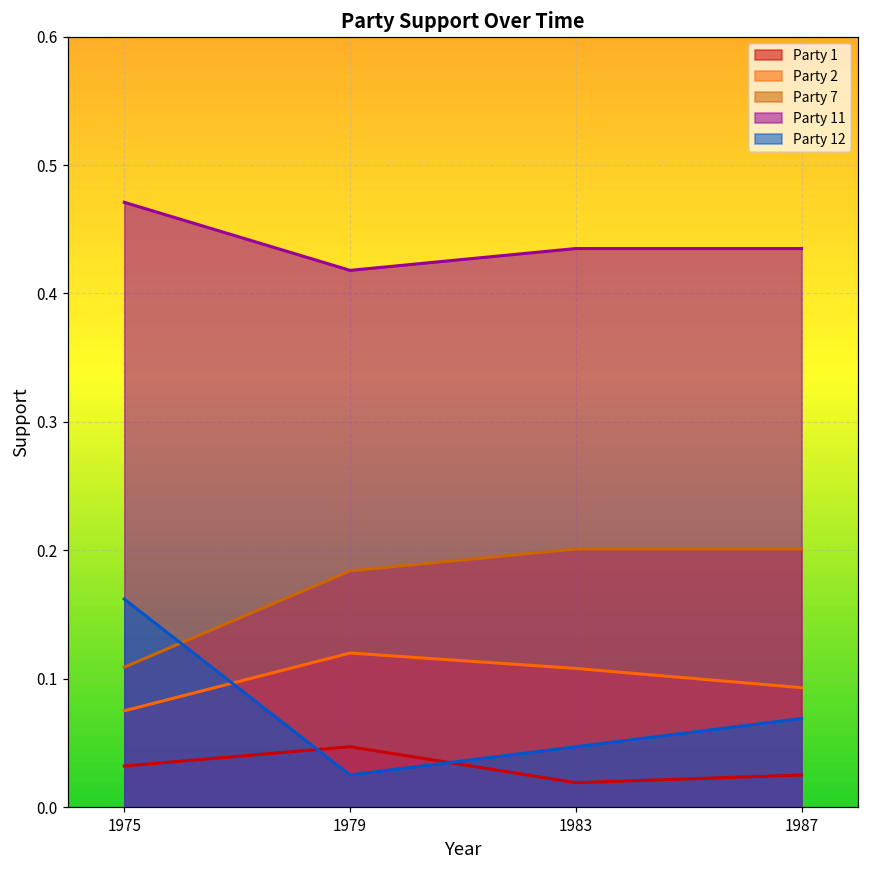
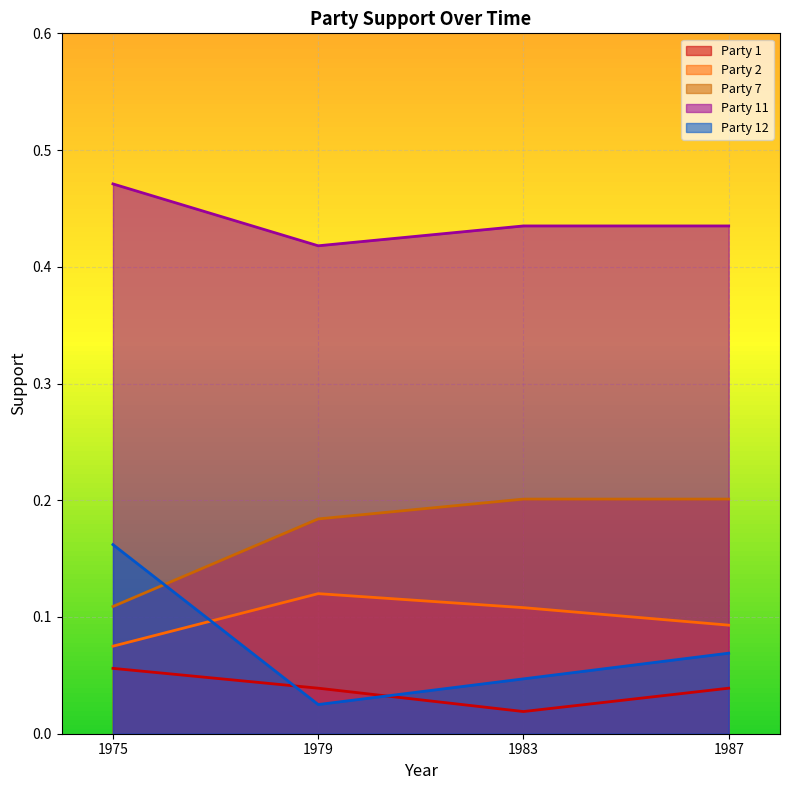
  {
    "Party 1": {
-     "1975": 0.032,
-     "1979": 0.047,
+     "1975": 0.056,
+     "1979": 0.039,
      "1983": 0.019,
-     "1987": 0.025
+     "1987": 0.039
    },
    "Party 11": {
      "1975": 0.471,
      "1979": 0.418,
      "1983": 0.435,
      "1987": 0.435
    },
    "Party 12": {
      "1975": 0.162,
      "1979": 0.025,
      "1983": 0.047,
      "1987": 0.069
    }
  }
